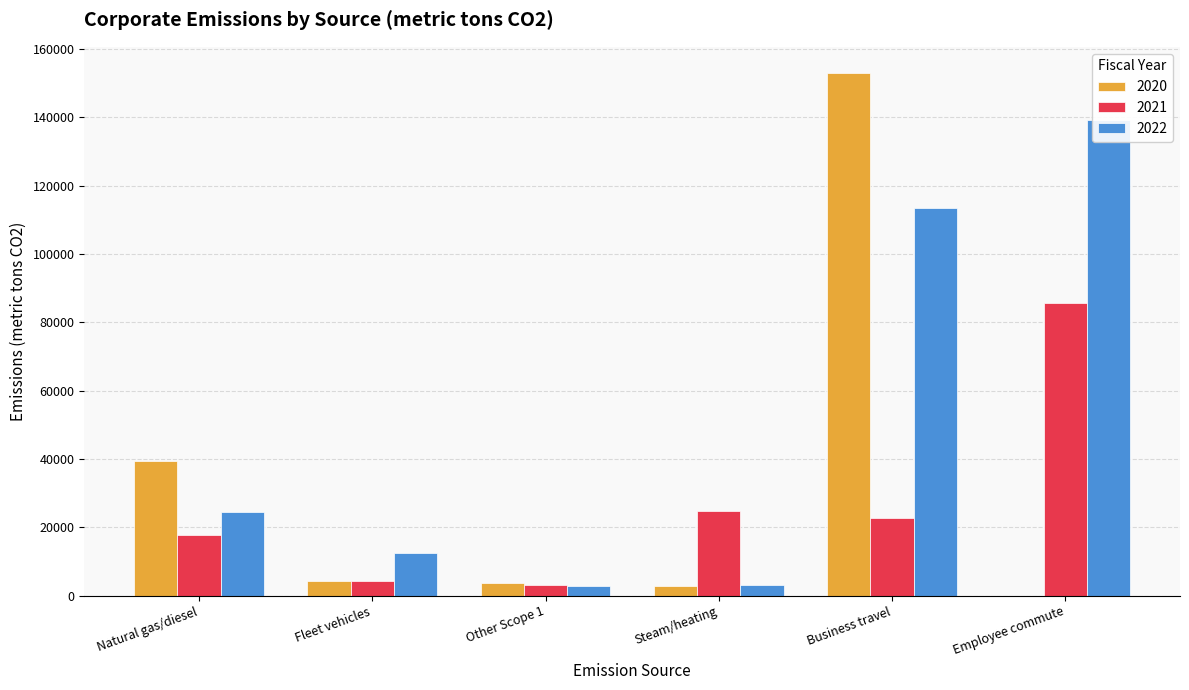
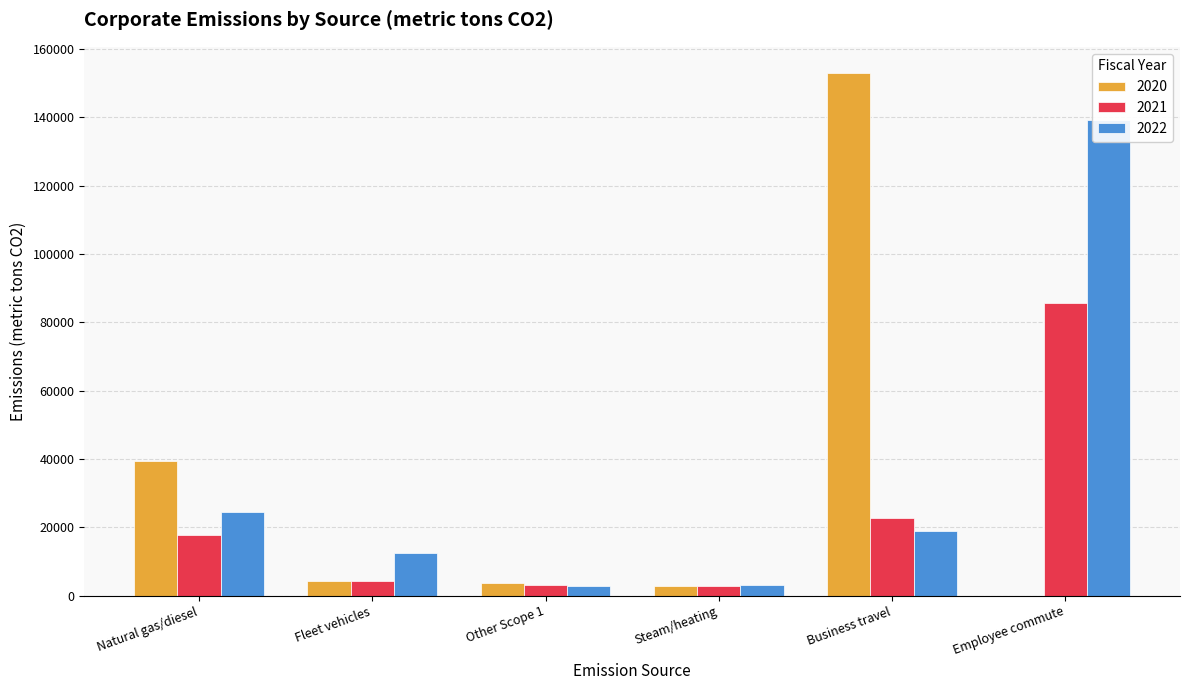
  {
    "2020": {
      "Natural gas/diesel": 39000,
      "Fleet vehicles": 4000,
      "Other Scope 1": 4000,
      "Steam/heating": 3000,
      "Business travel": 153000,
      "Employee commute": 0
    },
    "2021": {
      "Natural gas/diesel": 18000,
      "Fleet vehicles": 4000,
      "Other Scope 1": 3000,
-     "Steam/heating": 25000,
+     "Steam/heating": 3000,
      "Business travel": 23000,
      "Employee commute": 86000
    },
    "2022": {
      "Natural gas/diesel": 25000,
      "Fleet vehicles": 13000,
      "Other Scope 1": 3000,
      "Steam/heating": 3000,
-     "Business travel": 114000
+     "Business travel": 19000
    }
  }
